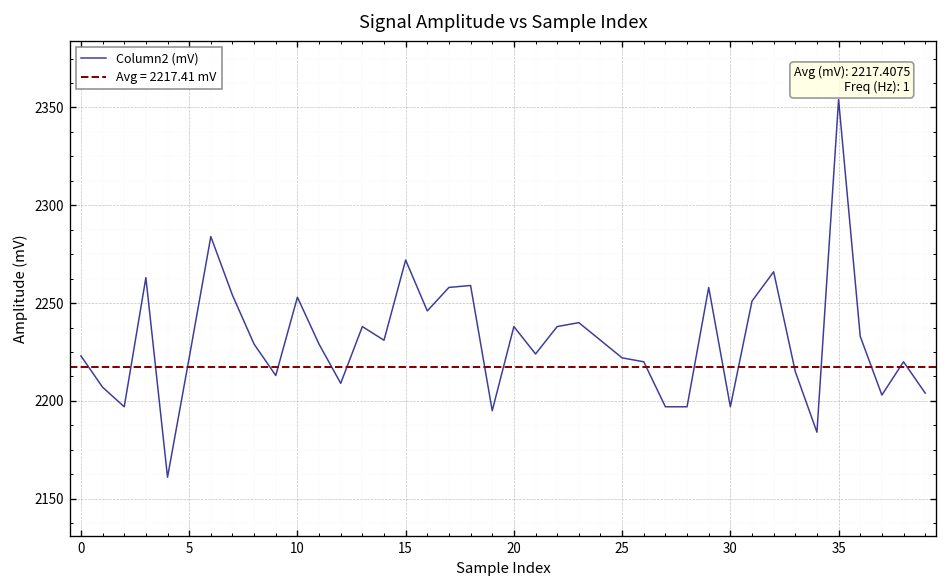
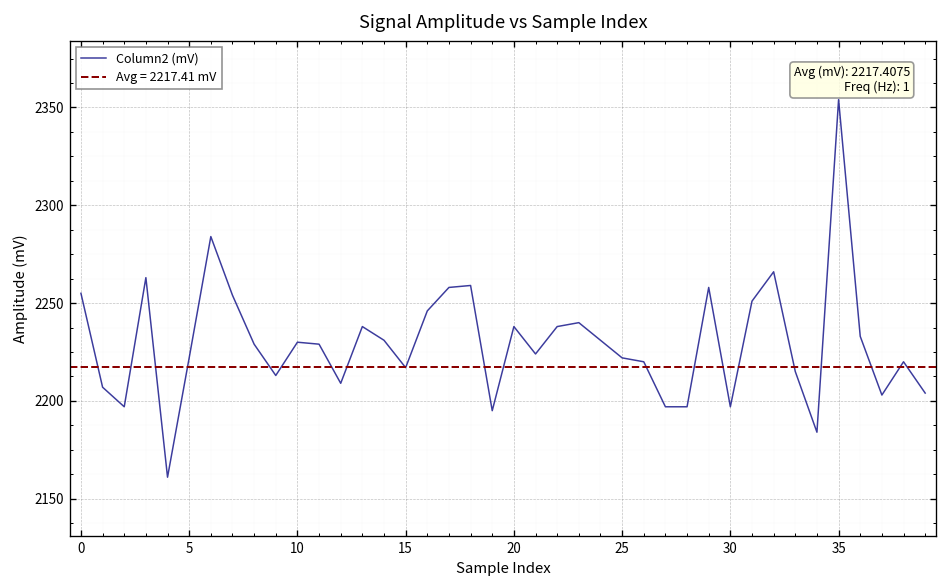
  {
-   "0": 2223,
+   "0": 2255,
    "5": 2222,
-   "10": 2253,
-   "15": 2272,
+   "10": 2230,
+   "15": 2217,
    "20": 2238,
    "25": 2222,
    "30": 2197
  }
